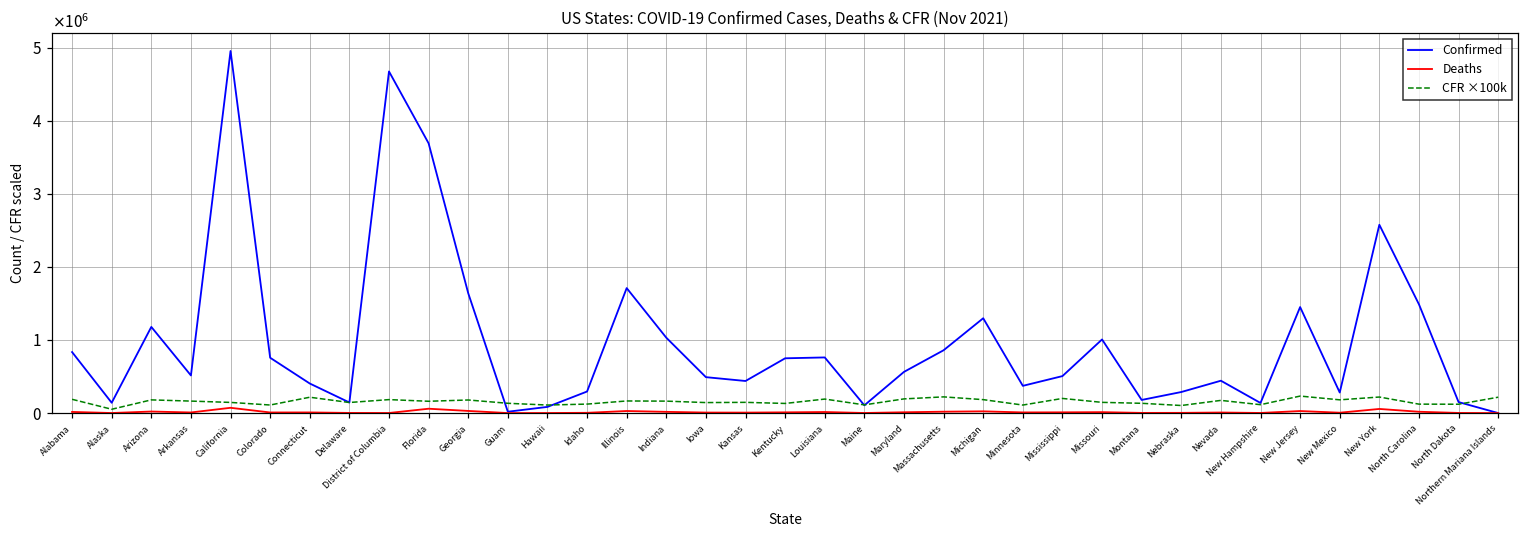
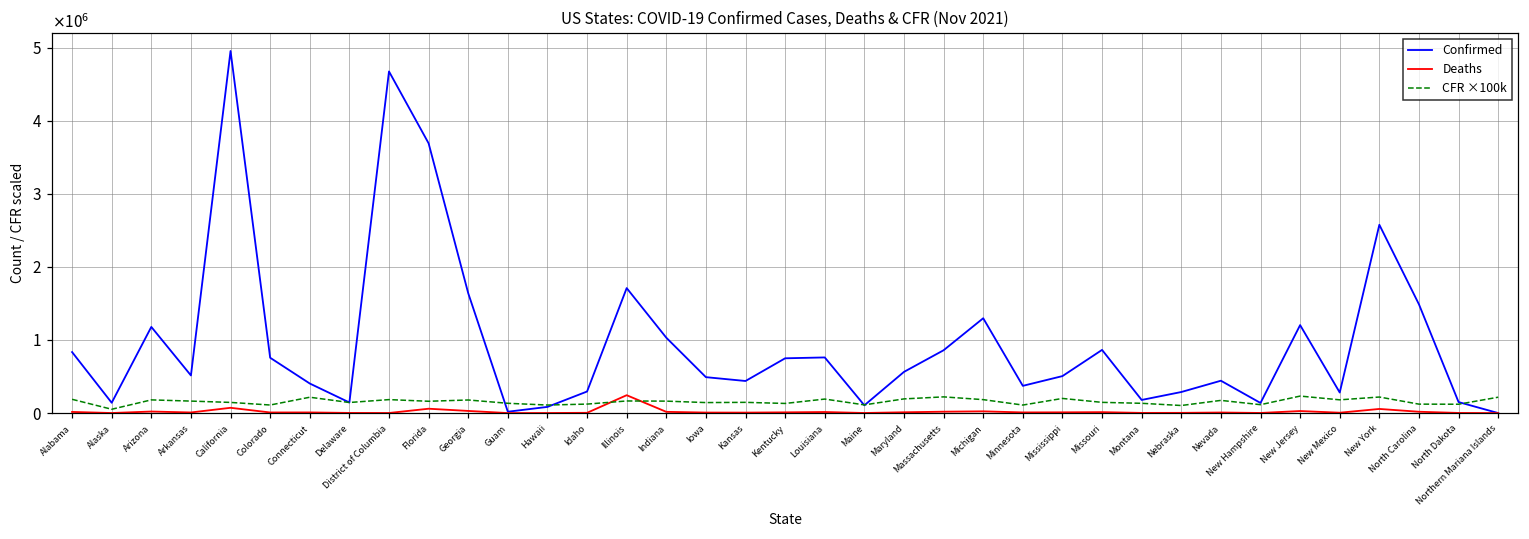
  {
    "Confirmed": {
      "Alabama": 800000,
      "Alaska": 100000,
      "Arizona": 1200000,
      "Arkansas": 500000,
      "California": 5000000,
      "Colorado": 800000,
      "Connecticut": 400000,
      "District of Columbia": 4700000,
      "Florida": 3700000,
      "Georgia": 1600000,
      "Idaho": 300000,
      "Illinois": 1700000,
      "Indiana": 1000000,
      "Iowa": 500000,
      "Kansas": 400000,
      "Kentucky": 700000,
      "Louisiana": 800000,
      "Maryland": 600000,
      "Massachusetts": 900000,
      "Michigan": 1300000,
      "Minnesota": 400000,
      "Mississippi": 500000,
-     "Missouri": 1000000,
+     "Missouri": 900000,
      "Montana": 200000,
      "Nebraska": 300000,
      "Nevada": 400000,
-     "New Jersey": 1500000,
+     "New Jersey": 1200000,
      "New Mexico": 300000,
      "New York": 2600000,
      "North Carolina": 1500000
    },
    "Deaths": {
      "Alabama": 0,
      "Alaska": 0,
      "Arizona": 0,
      "Arkansas": 0,
      "California": 100000,
      "Colorado": 0,
      "Connecticut": 0,
      "Delaware": 0,
      "District of Columbia": 0,
      "Florida": 100000,
      "Georgia": 0,
      "Hawaii": 0,
      "Idaho": 0,
-     "Illinois": 0,
+     "Illinois": 200000,
      "Indiana": 0,
      "Iowa": 0,
      "Kansas": 0,
      "Kentucky": 0,
      "Louisiana": 0,
      "Maine": 0,
      "Maryland": 0,
      "Massachusetts": 0,
      "Michigan": 0,
      "Minnesota": 0,
      "Mississippi": 0,
      "Missouri": 0,
      "Montana": 0,
      "Nebraska": 0,
      "Nevada": 0,
      "New Hampshire": 0,
      "New Jersey": 0,
      "New Mexico": 0,
      "New York": 100000,
      "North Carolina": 0,
      "North Dakota": 0
    },
    "CFR ×100k": {
      "Alabama": 200000,
      "Alaska": 100000,
      "Arizona": 200000,
      "Arkansas": 200000,
      "California": 100000,
      "Colorado": 100000,
      "Connecticut": 200000,
      "District of Columbia": 200000,
      "Florida": 200000,
      "Georgia": 200000,
      "Guam": 100000,
      "Idaho": 100000,
      "Illinois": 200000,
      "Indiana": 200000,
      "Iowa": 100000,
      "Kansas": 100000,
      "Kentucky": 100000,
      "Louisiana": 200000,
      "Maryland": 200000,
      "Massachusetts": 200000,
      "Michigan": 200000,
      "Minnesota": 100000,
      "Mississippi": 200000,
      "Missouri": 100000,
      "Montana": 100000,
      "Nebraska": 100000,
      "Nevada": 200000,
      "New Jersey": 200000,
      "New Mexico": 200000,
      "New York": 200000,
      "North Carolina": 100000,
      "Northern Mariana Islands": 200000
    }
  }
